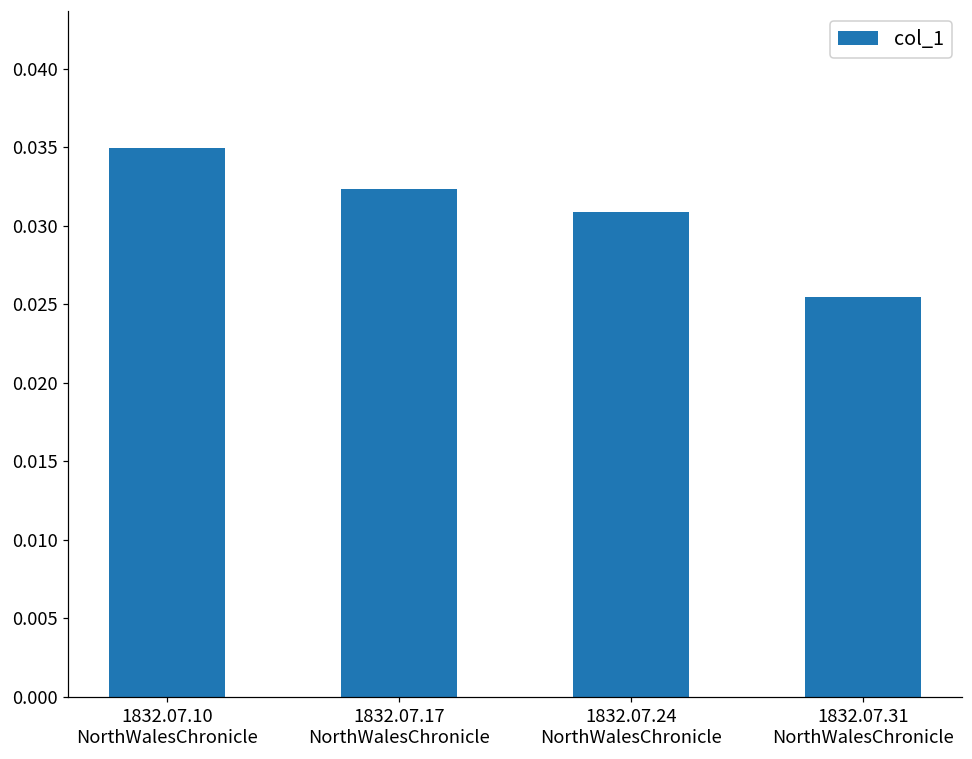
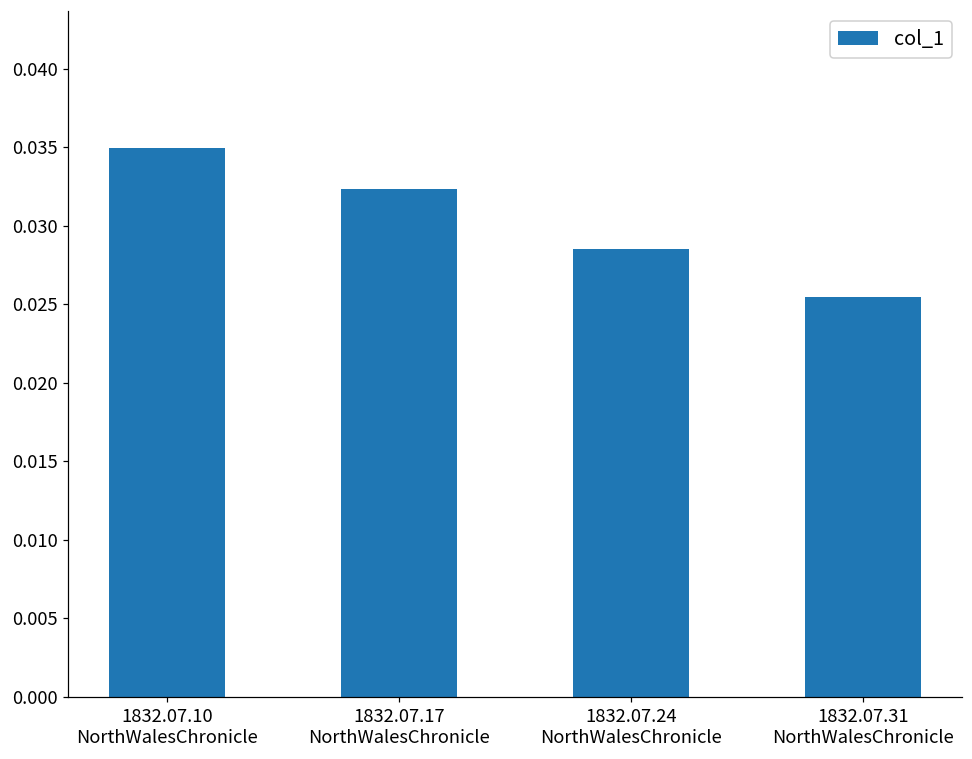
  {
    "1832.07.10 NorthWalesChronicle": 0.0349,
    "1832.07.17 NorthWalesChronicle": 0.0323,
-   "1832.07.24 NorthWalesChronicle": 0.0309,
+   "1832.07.24 NorthWalesChronicle": 0.0285,
    "1832.07.31 NorthWalesChronicle": 0.0255
  }
